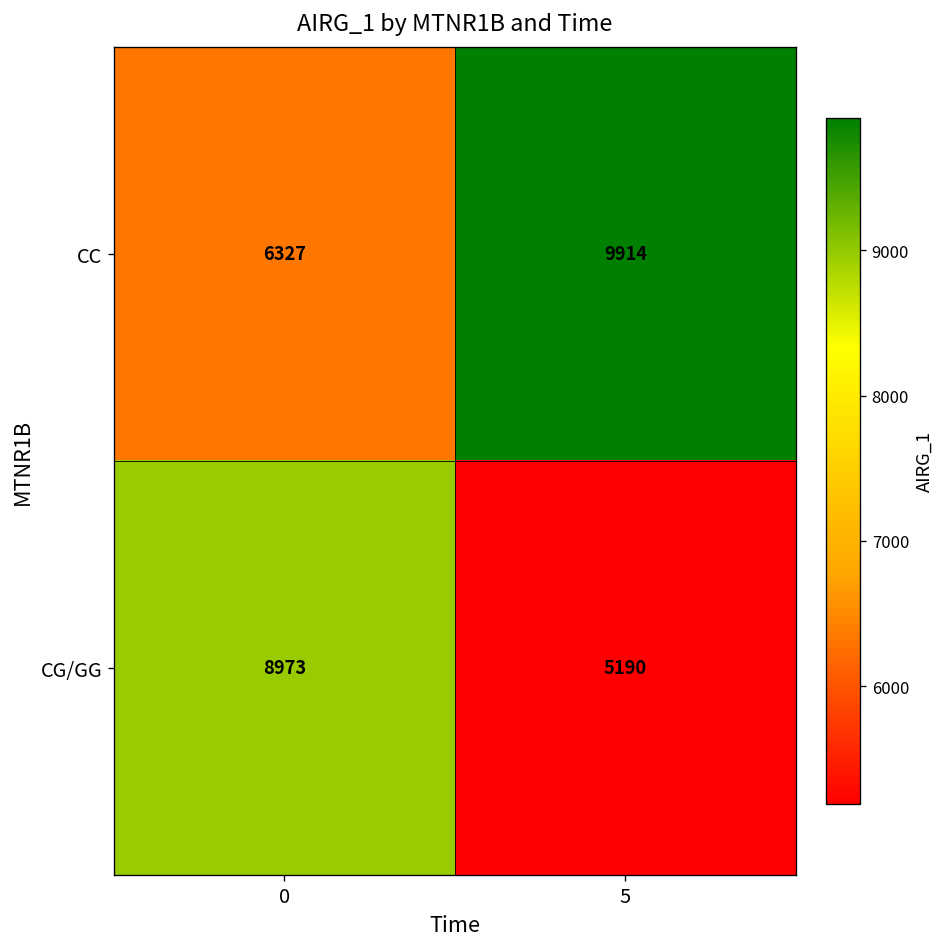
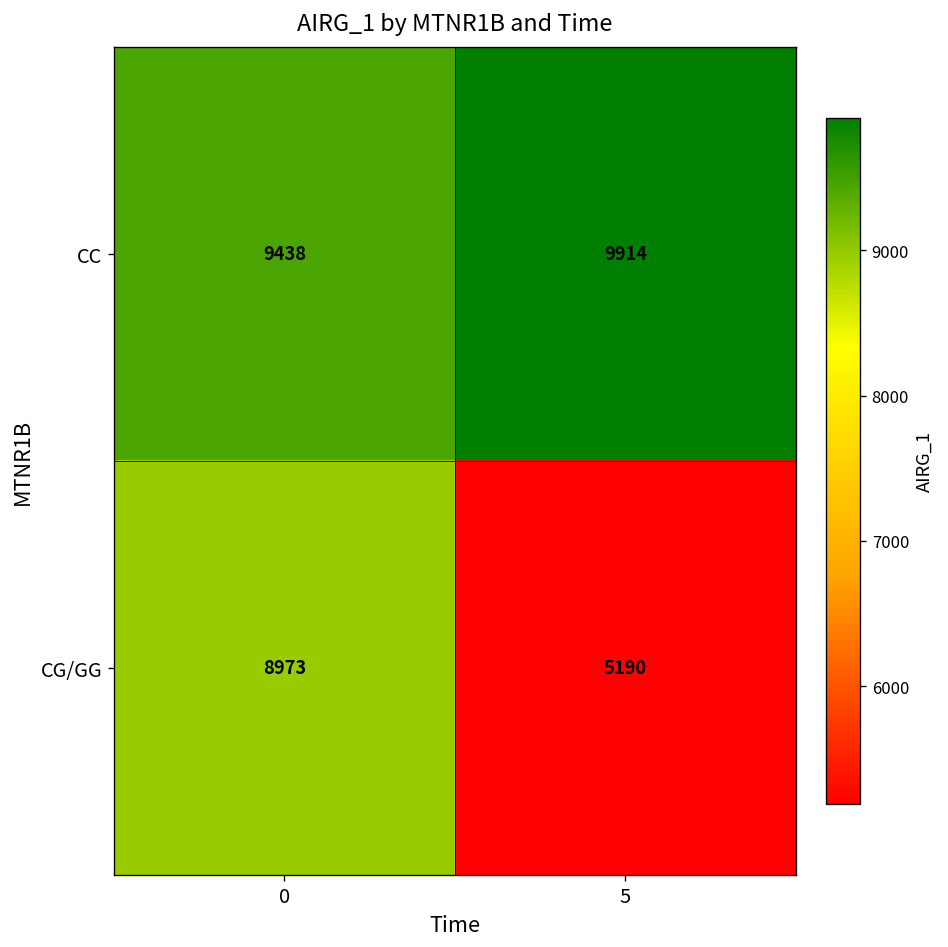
  {
    "CC": {
-     "0": 6327,
+     "0": 9438,
      "5": 9914
    },
    "CG/GG": {
      "0": 8973,
      "5": 5190
    }
  }
